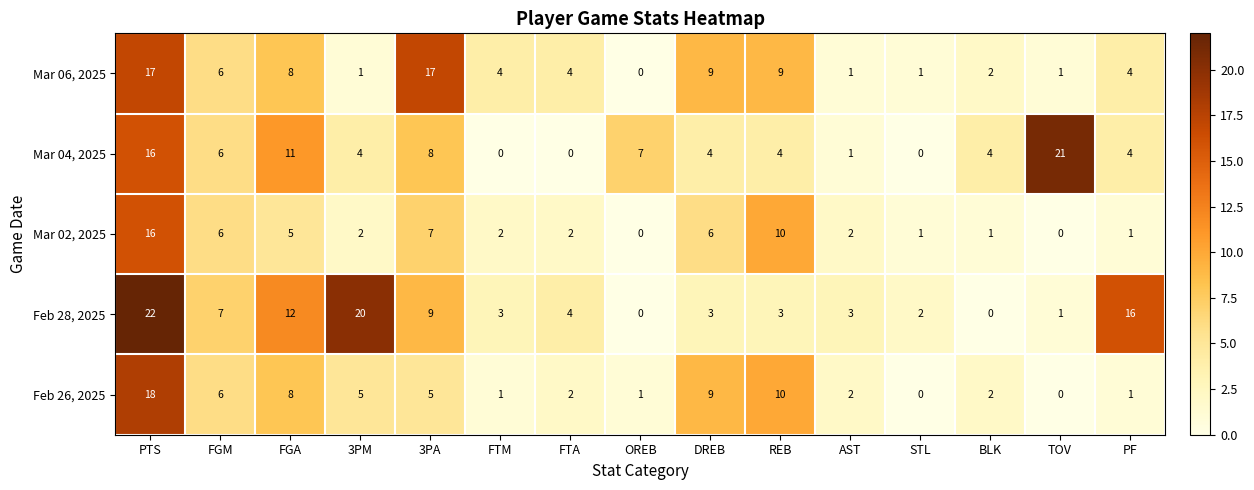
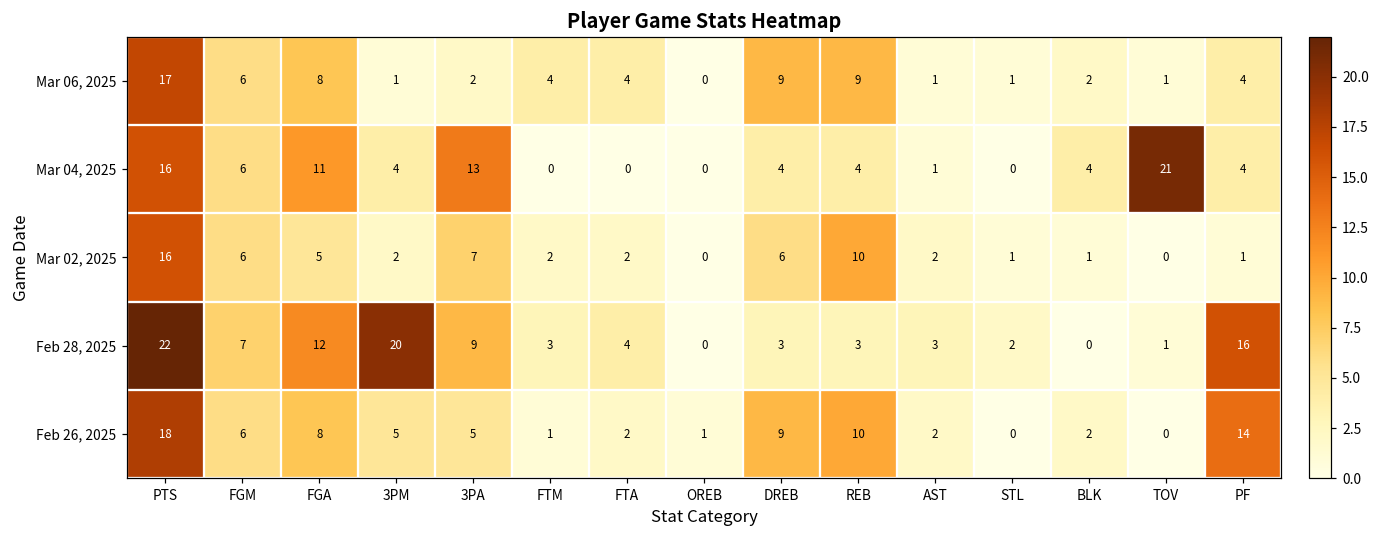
  {
    "Mar 06, 2025": {
      "PTS": 17,
      "FGM": 6,
      "FGA": 8,
      "3PM": 1,
-     "3PA": 17,
+     "3PA": 2,
      "FTM": 4,
      "FTA": 4,
      "OREB": 0,
      "DREB": 9,
      "REB": 9,
      "AST": 1,
      "STL": 1,
      "BLK": 2,
      "TOV": 1,
      "PF": 4
    },
    "Mar 04, 2025": {
      "PTS": 16,
      "FGM": 6,
      "FGA": 11,
      "3PM": 4,
-     "3PA": 8,
+     "3PA": 13,
      "FTM": 0,
      "FTA": 0,
-     "OREB": 7,
+     "OREB": 0,
      "DREB": 4,
      "REB": 4,
      "AST": 1,
      "STL": 0,
      "BLK": 4,
      "TOV": 21,
      "PF": 4
    },
    "Mar 02, 2025": {
      "PTS": 16,
      "FGM": 6,
      "FGA": 5,
      "3PM": 2,
      "3PA": 7,
      "FTM": 2,
      "FTA": 2,
      "OREB": 0,
      "DREB": 6,
      "REB": 10,
      "AST": 2,
      "STL": 1,
      "BLK": 1,
      "TOV": 0,
      "PF": 1
    },
    "Feb 28, 2025": {
      "PTS": 22,
      "FGM": 7,
      "FGA": 12,
      "3PM": 20,
      "3PA": 9,
      "FTM": 3,
      "FTA": 4,
      "OREB": 0,
      "DREB": 3,
      "REB": 3,
      "AST": 3,
      "STL": 2,
      "BLK": 0,
      "TOV": 1,
      "PF": 16
    },
    "Feb 26, 2025": {
      "PTS": 18,
      "FGM": 6,
      "FGA": 8,
      "3PM": 5,
      "3PA": 5,
      "FTM": 1,
      "FTA": 2,
      "OREB": 1,
      "DREB": 9,
      "REB": 10,
      "AST": 2,
      "STL": 0,
      "BLK": 2,
      "TOV": 0,
-     "PF": 1
+     "PF": 14
    }
  }
